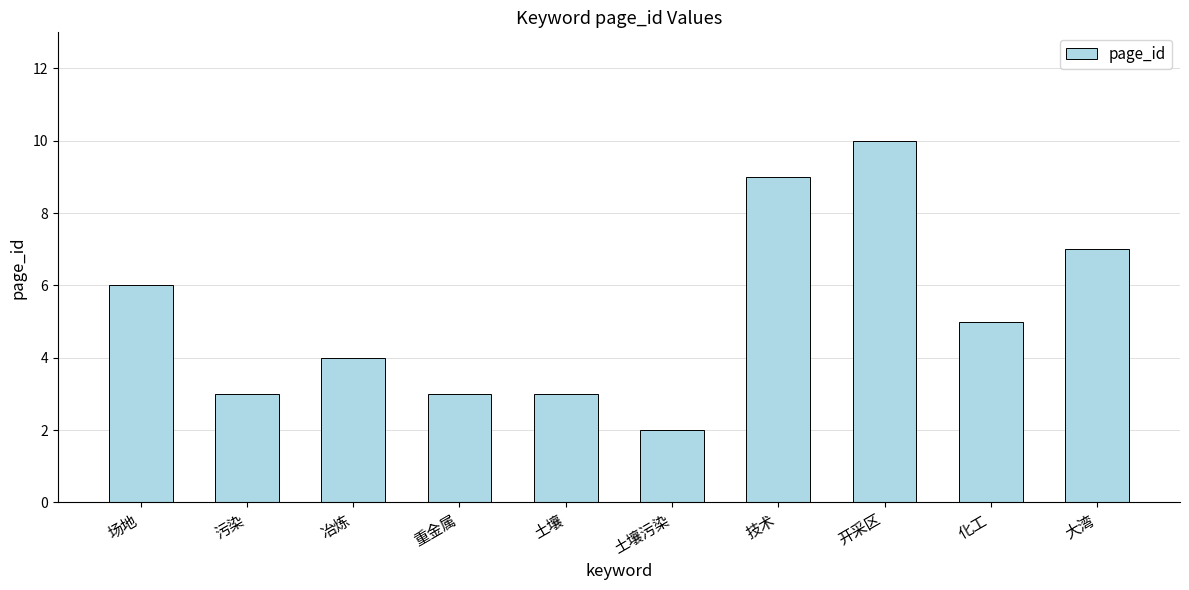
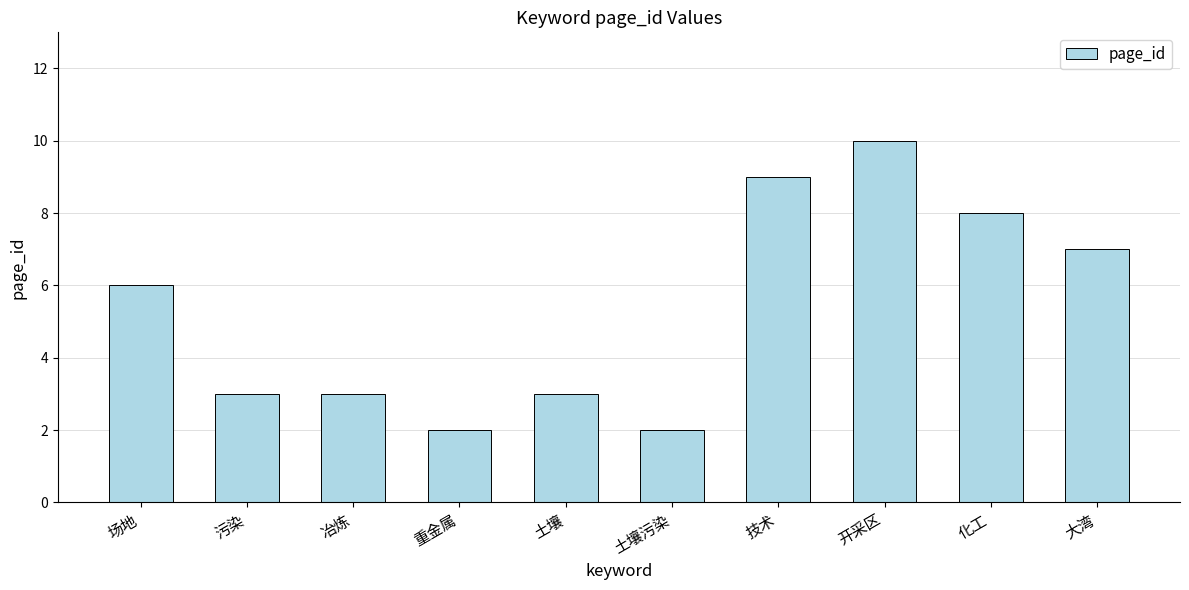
  {
    "场地": 6,
    "污染": 3,
-   "冶炼": 4,
-   "重金属": 3,
+   "冶炼": 3,
+   "重金属": 2,
    "土壤": 3,
    "土壤污染": 2,
    "技术": 9,
    "开采区": 10,
-   "化工": 5,
+   "化工": 8,
    "大湾": 7
  }
